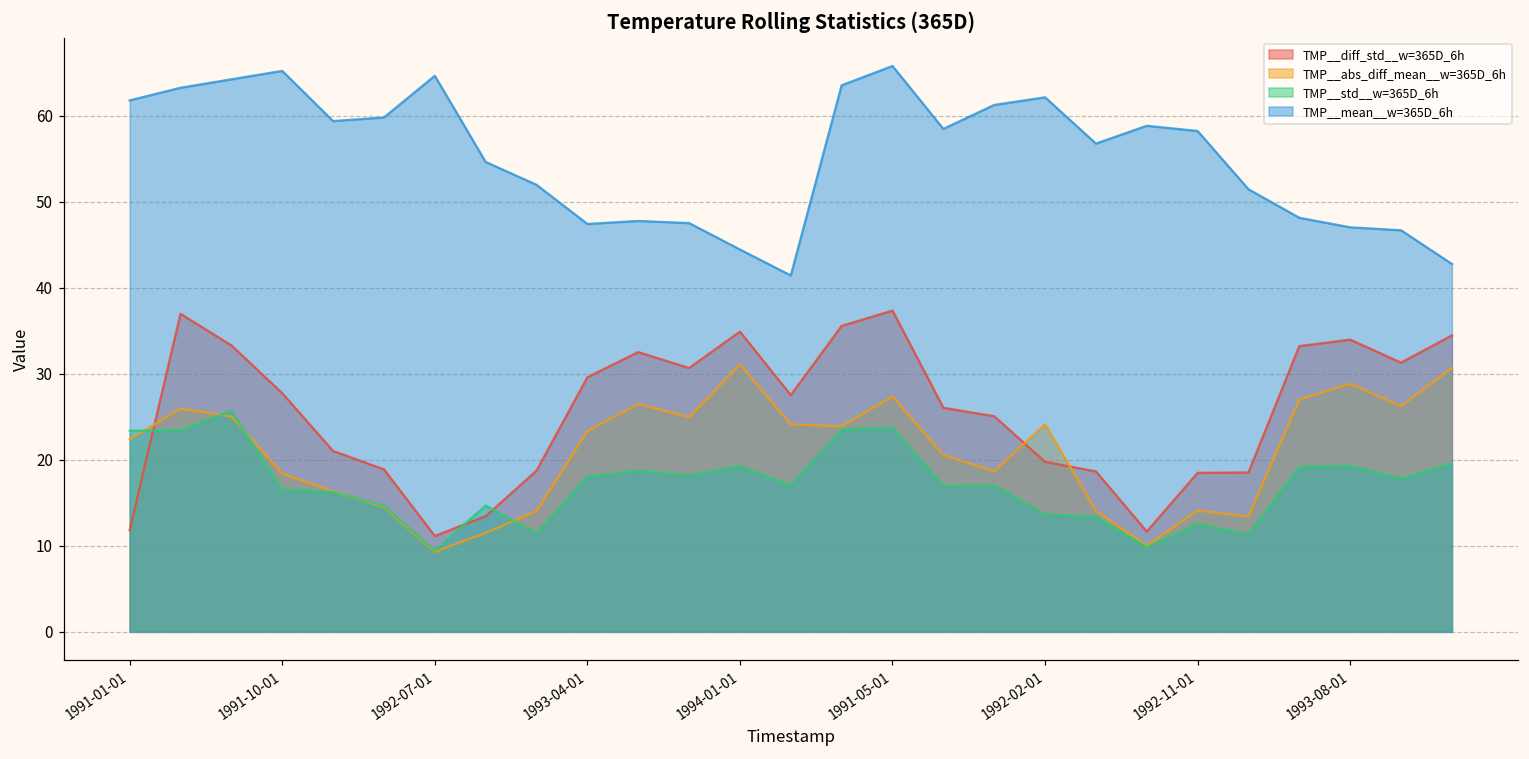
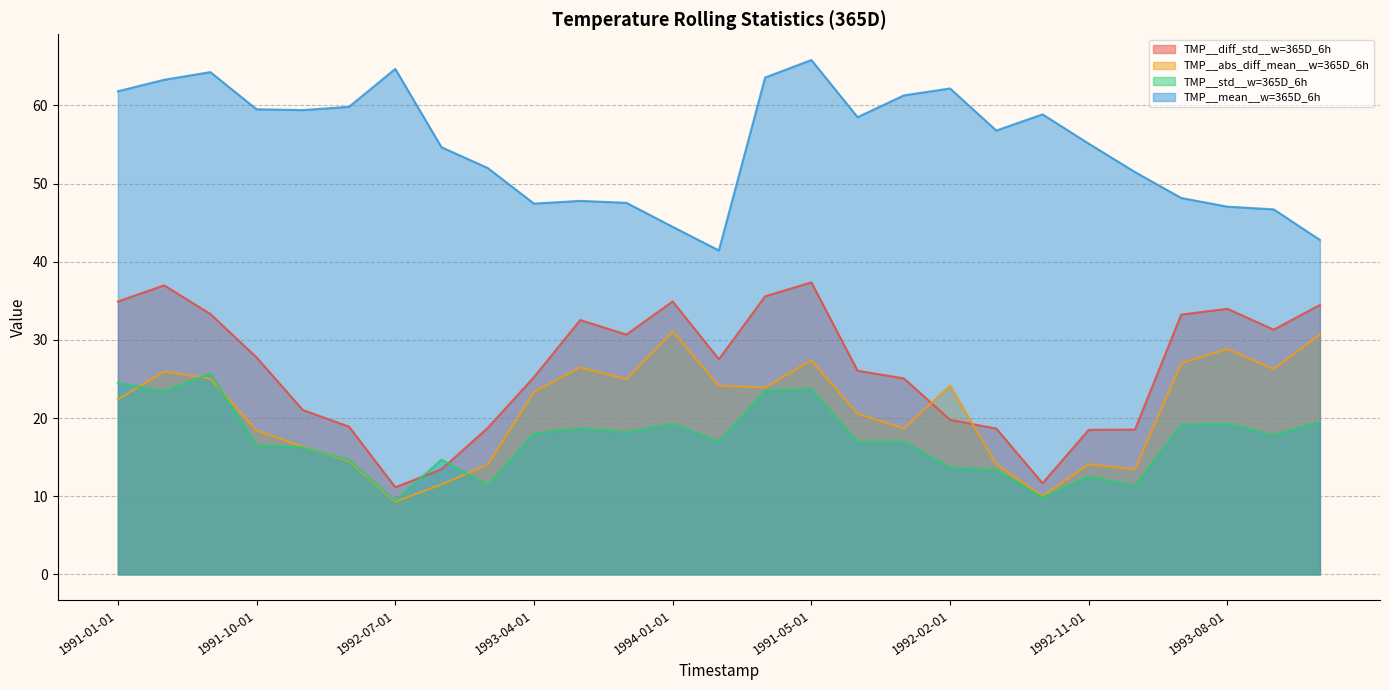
  {
    "TMP__diff_std__w=365D_6h": {
-     "1991-01-01": 12,
+     "1991-01-01": 35,
      "1991-10-01": 28,
      "1992-07-01": 11,
-     "1993-04-01": 30,
+     "1993-04-01": 25,
      "1994-01-01": 35,
      "1991-05-01": 37,
      "1992-02-01": 20,
      "1992-11-01": 18,
      "1993-08-01": 34
    },
    "TMP__abs_diff_mean__w=365D_6h": {
      "1991-01-01": 22,
      "1991-10-01": 18,
      "1993-04-01": 23,
      "1994-01-01": 31,
      "1991-05-01": 27,
      "1992-02-01": 24,
      "1992-11-01": 14,
      "1993-08-01": 29
    },
    "TMP__std__w=365D_6h": {
-     "1991-01-01": 23,
+     "1991-01-01": 25,
      "1991-10-01": 17,
      "1993-04-01": 18,
      "1994-01-01": 19,
      "1991-05-01": 24,
      "1992-02-01": 14,
      "1992-11-01": 13,
      "1993-08-01": 19
    },
    "TMP__mean__w=365D_6h": {
      "1991-01-01": 62,
-     "1991-10-01": 65,
+     "1991-10-01": 60,
      "1992-07-01": 65,
      "1993-04-01": 47,
      "1994-01-01": 44,
      "1991-05-01": 66,
      "1992-02-01": 62,
-     "1992-11-01": 58,
+     "1992-11-01": 55,
      "1993-08-01": 47
    }
  }
